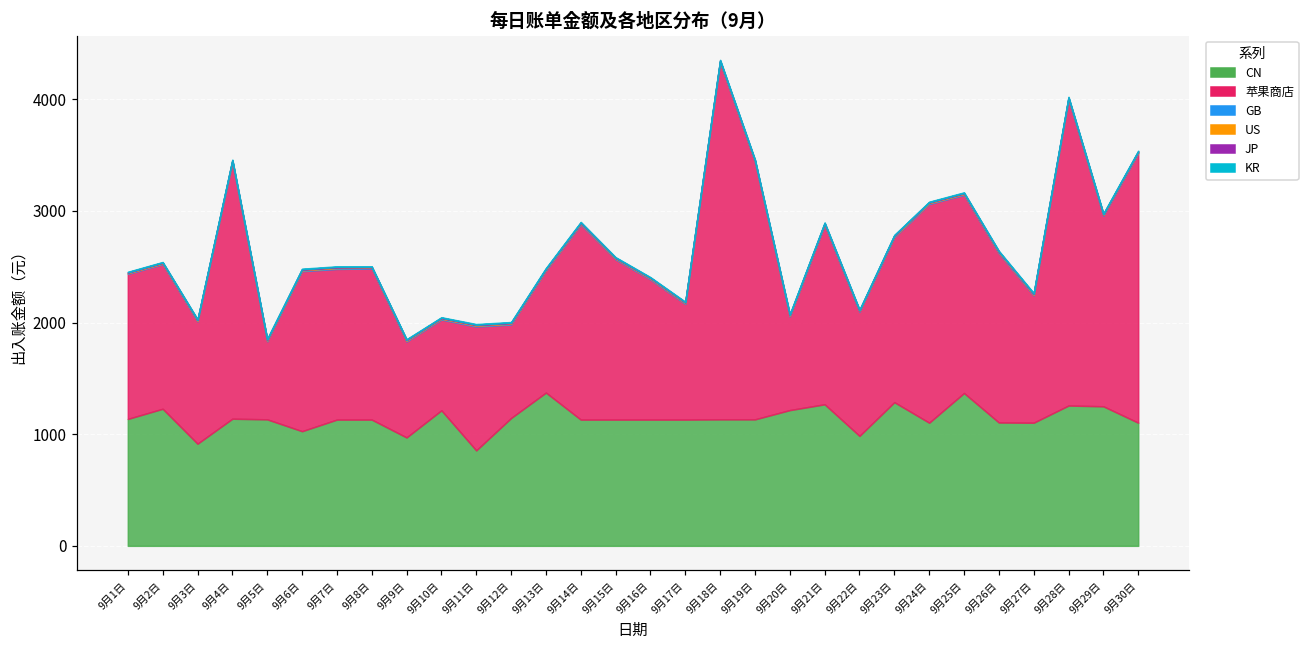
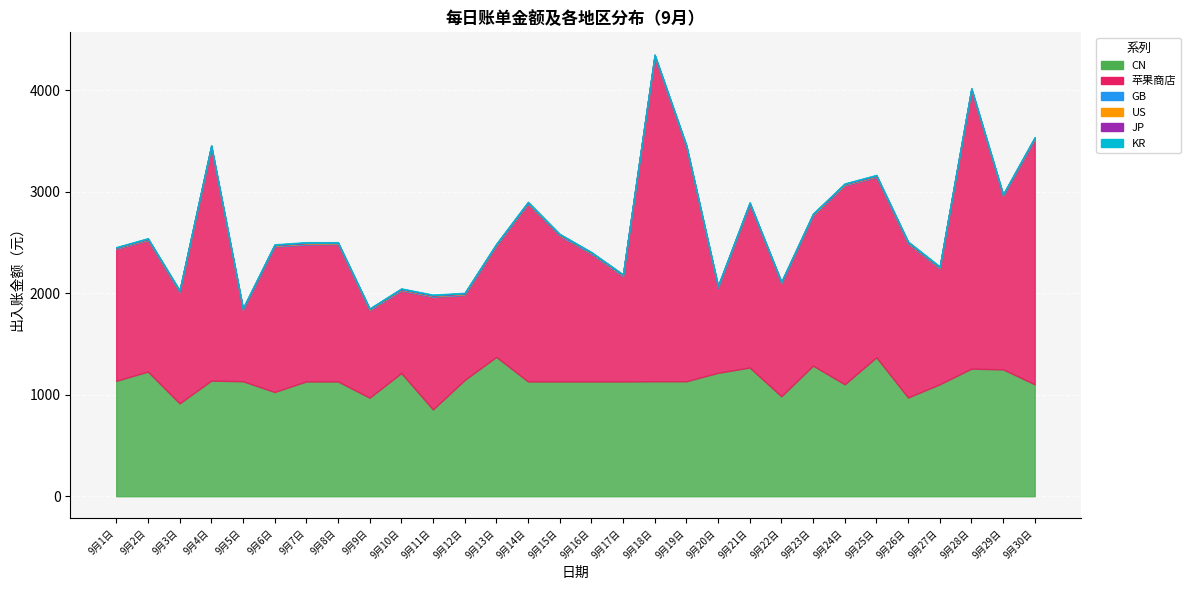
  {
    "CN": {
      "9月1日": 1140,
      "9月2日": 1230,
      "9月3日": 920,
      "9月4日": 1140,
      "9月5日": 1130,
      "9月6日": 1030,
      "9月7日": 1130,
      "9月8日": 1130,
      "9月9日": 970,
      "9月10日": 1210,
      "9月11日": 860,
      "9月12日": 1150,
      "9月13日": 1370,
      "9月14日": 1130,
      "9月15日": 1130,
      "9月16日": 1130,
      "9月17日": 1130,
      "9月18日": 1130,
      "9月19日": 1130,
      "9月20日": 1220,
      "9月21日": 1270,
      "9月22日": 990,
      "9月23日": 1290,
      "9月24日": 1100,
      "9月25日": 1370,
-     "9月26日": 1110,
+     "9月26日": 970,
      "9月27日": 1100,
      "9月28日": 1260,
      "9月29日": 1250,
      "9月30日": 1100
    }
  }
